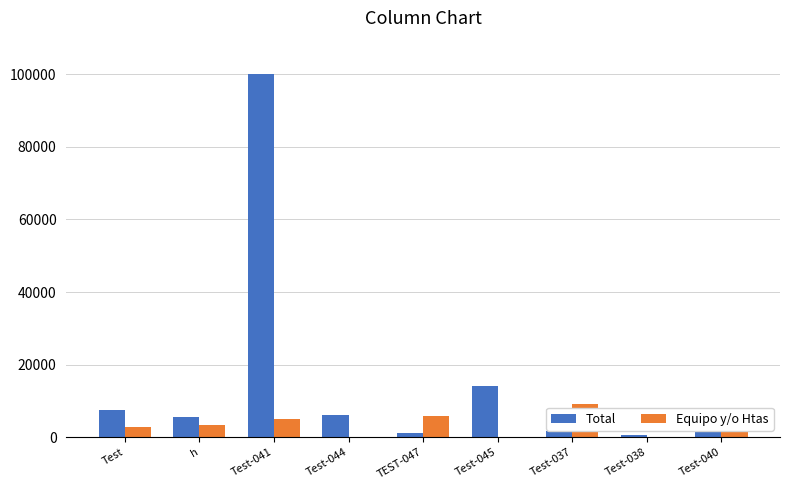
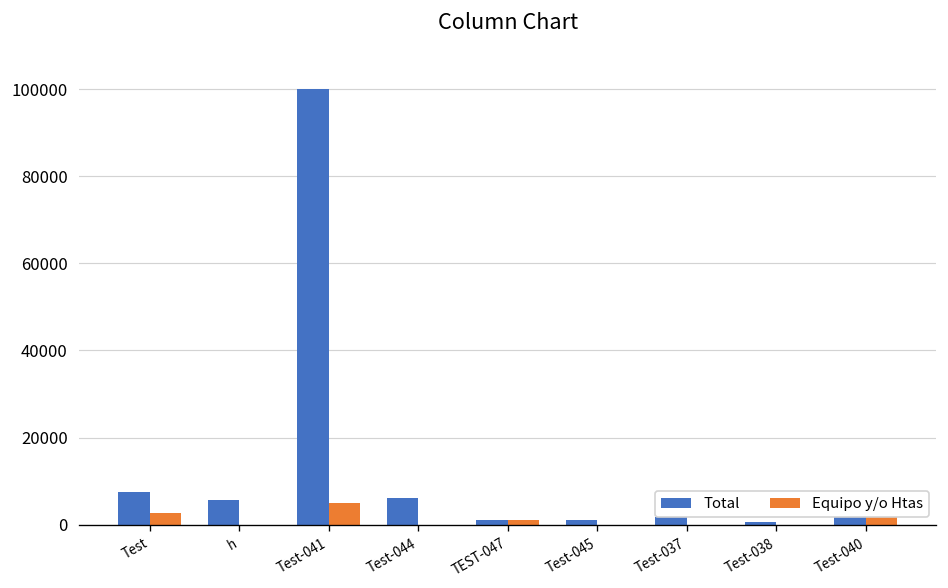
  {
    "Total": {
      "Test": 7000,
      "h": 6000,
      "Test-041": 100000,
      "Test-044": 6000,
      "TEST-047": 1000,
-     "Test-045": 14000,
+     "Test-045": 1000,
      "Test-037": 2000
    },
    "Equipo y/o Htas": {
      "Test": 3000,
-     "h": 3000,
+     "h": 0,
      "Test-041": 5000,
      "Test-044": 0,
-     "TEST-047": 6000,
+     "TEST-047": 1000,
      "Test-045": 0,
-     "Test-037": 9000,
+     "Test-037": 0,
      "Test-038": 0
    }
  }
